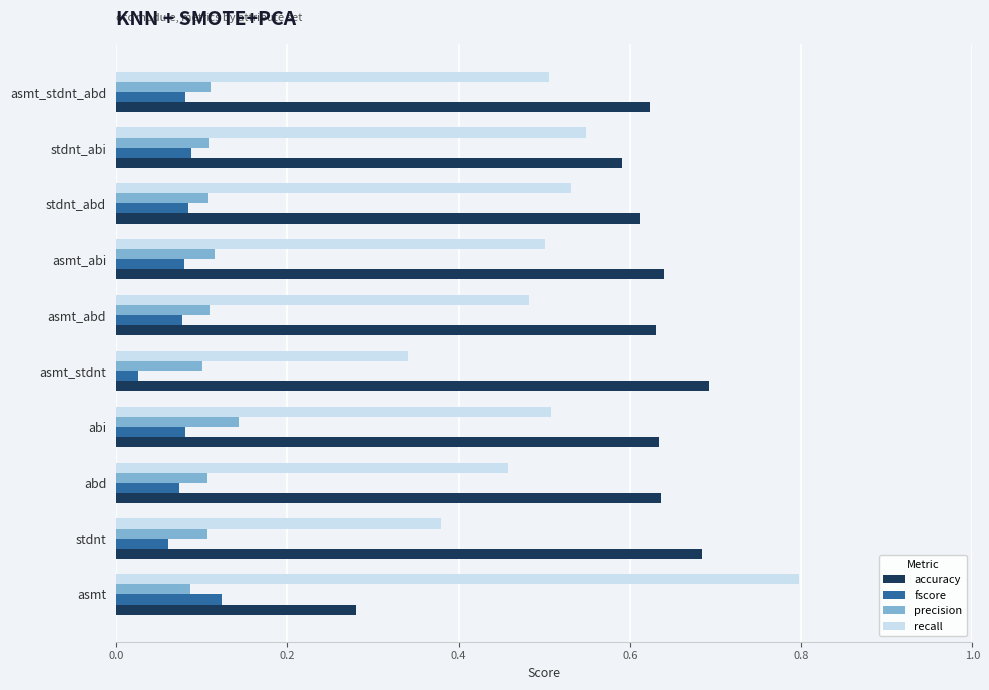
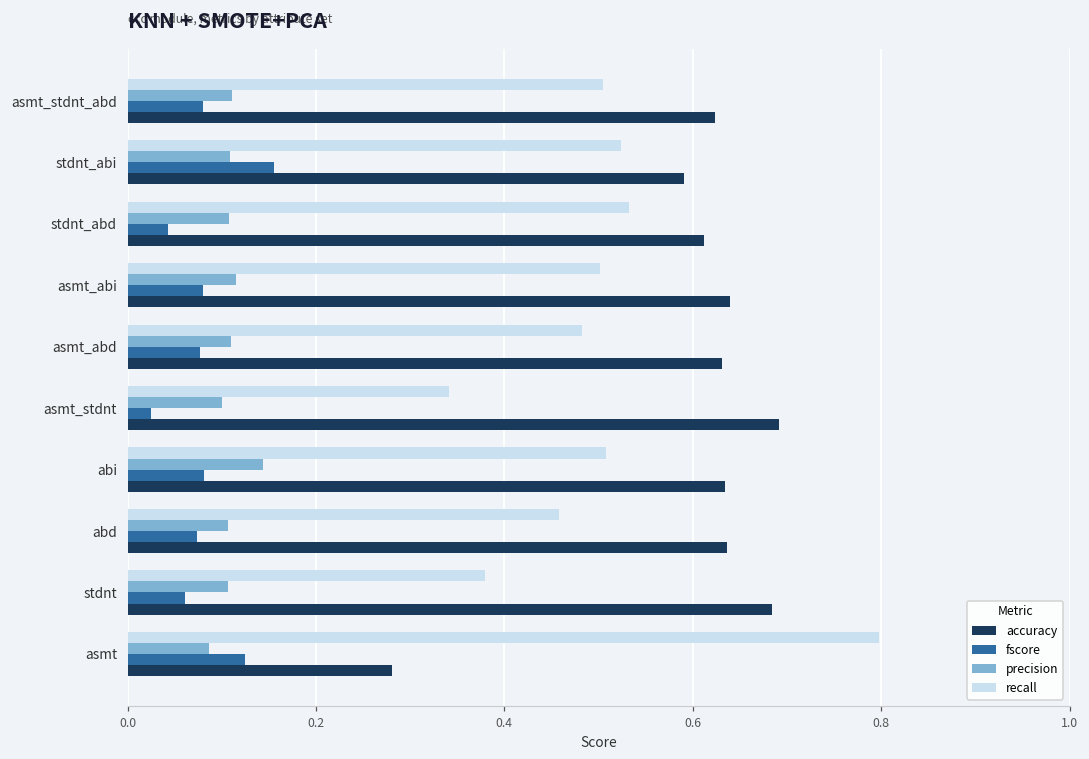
  {
    "accuracy": {
      "asmt_stdnt_abd": 0.62,
      "stdnt_abi": 0.59,
      "stdnt_abd": 0.61,
      "asmt_abi": 0.64,
      "asmt_abd": 0.63,
      "asmt_stdnt": 0.69,
      "abi": 0.63,
      "abd": 0.64,
      "stdnt": 0.68,
      "asmt": 0.28
    },
    "fscore": {
      "asmt_stdnt_abd": 0.08,
-     "stdnt_abi": 0.09,
-     "stdnt_abd": 0.08,
+     "stdnt_abi": 0.16,
+     "stdnt_abd": 0.04,
      "asmt_abi": 0.08,
      "asmt_abd": 0.08,
      "asmt_stdnt": 0.03,
      "abi": 0.08,
      "abd": 0.07,
      "stdnt": 0.06,
      "asmt": 0.12
    },
    "precision": {
      "asmt_stdnt_abd": 0.11,
      "stdnt_abi": 0.11,
      "stdnt_abd": 0.11,
      "asmt_abi": 0.12,
      "asmt_abd": 0.11,
      "asmt_stdnt": 0.10,
      "abi": 0.14,
      "abd": 0.11,
      "stdnt": 0.11,
      "asmt": 0.09
    },
    "recall": {
      "asmt_stdnt_abd": 0.51,
-     "stdnt_abi": 0.55,
+     "stdnt_abi": 0.52,
      "stdnt_abd": 0.53,
      "asmt_abi": 0.50,
      "asmt_abd": 0.48,
      "asmt_stdnt": 0.34,
      "abi": 0.51,
      "abd": 0.46,
      "stdnt": 0.38,
      "asmt": 0.80
    }
  }
